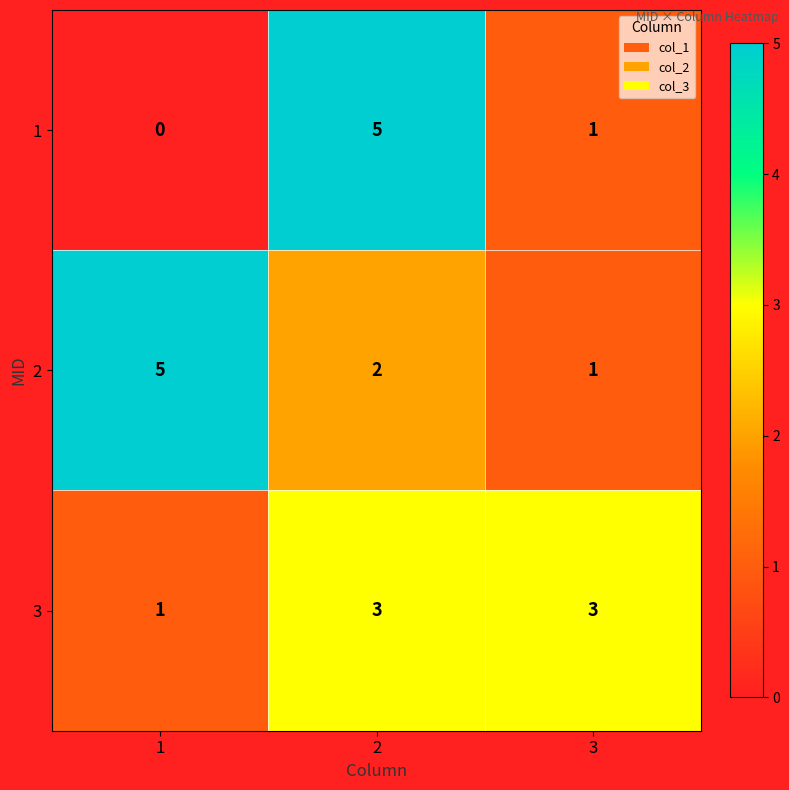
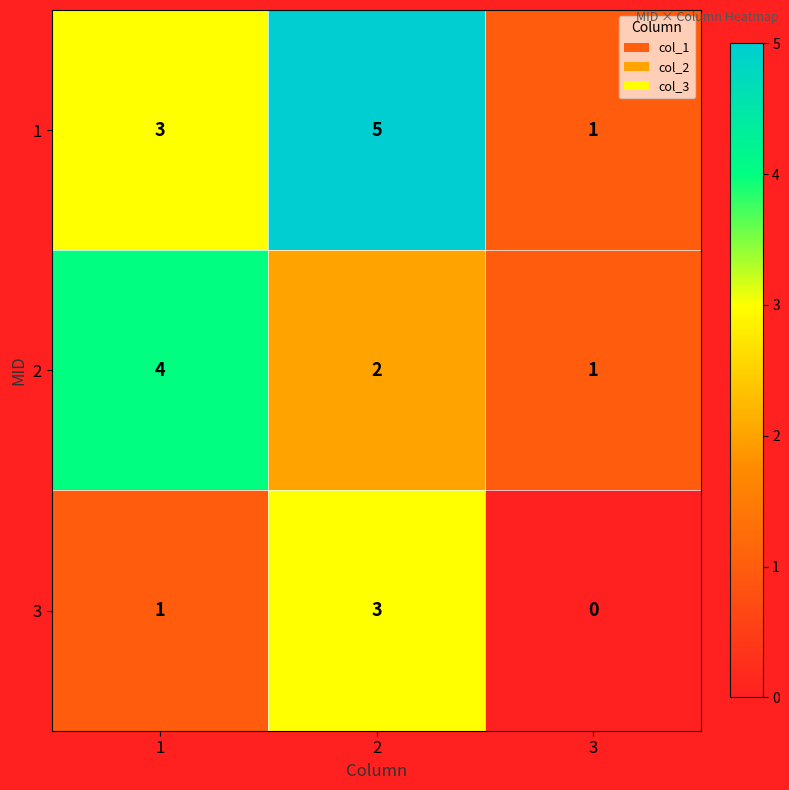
  {
    "1": {
-     "1": 0,
+     "1": 3,
      "2": 5,
      "3": 1
    },
    "2": {
-     "1": 5,
+     "1": 4,
      "2": 2,
      "3": 1
    },
    "3": {
      "1": 1,
      "2": 3,
-     "3": 3
+     "3": 0
    }
  }
